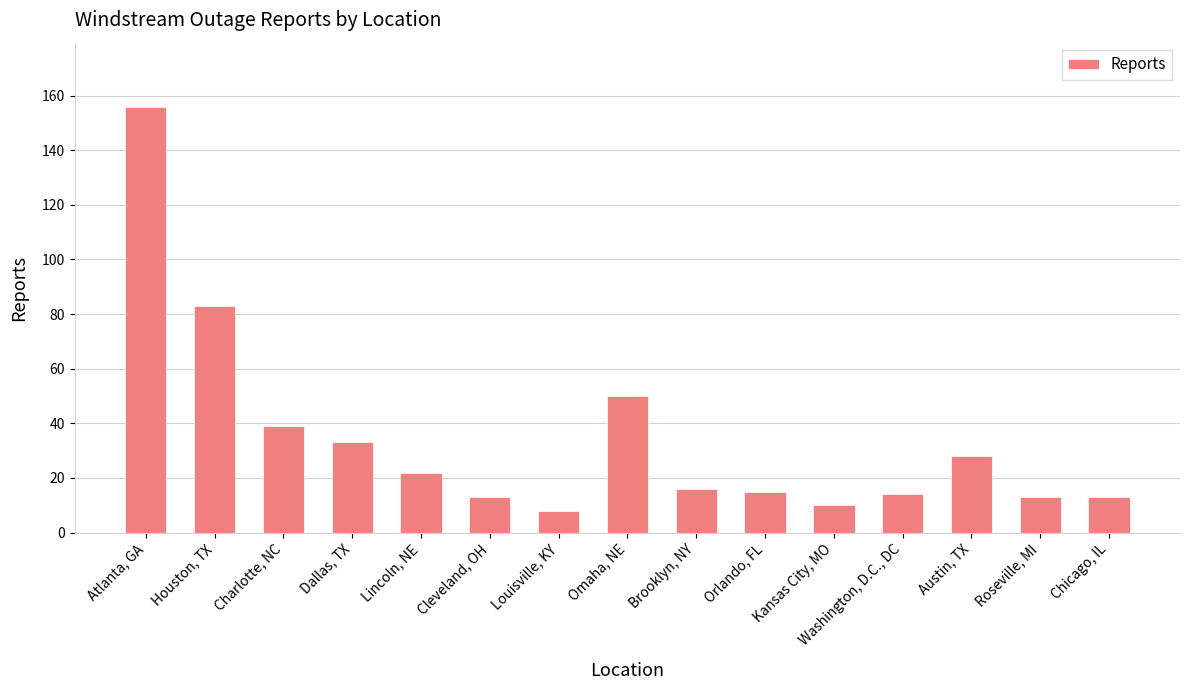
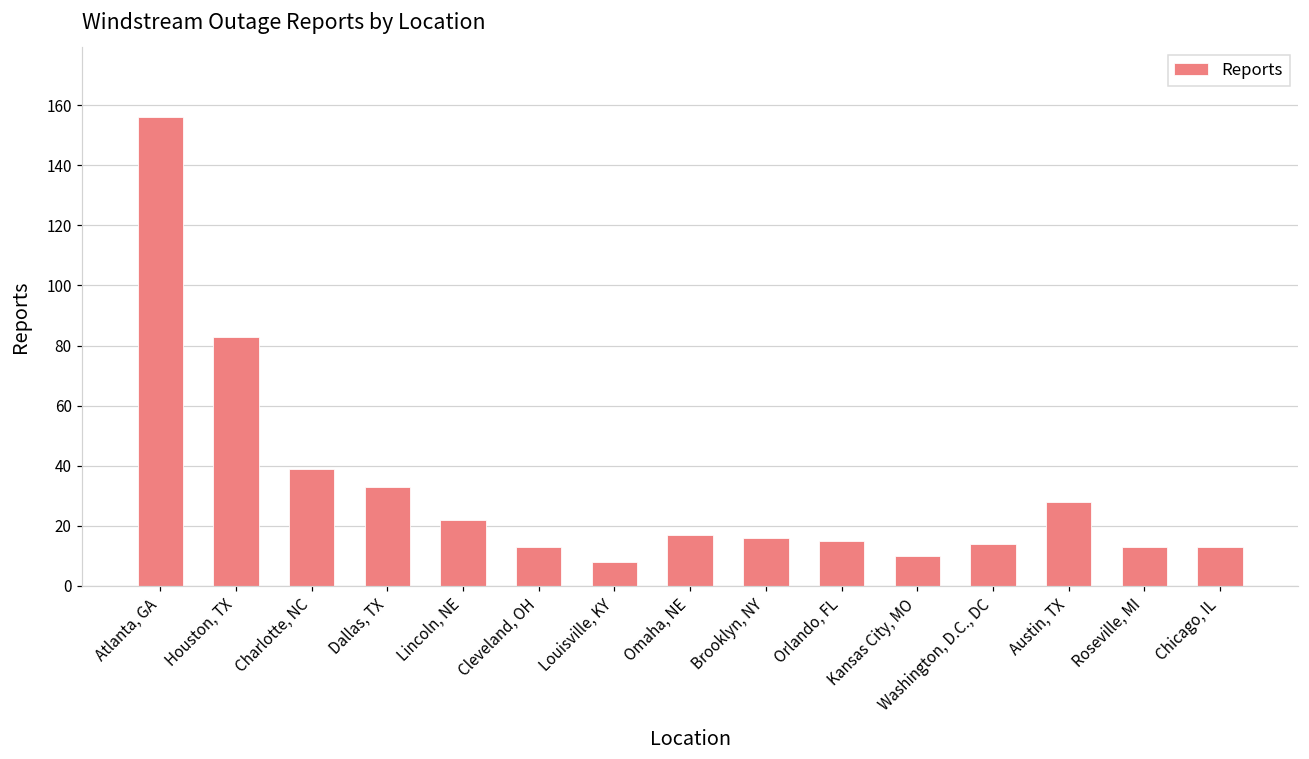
  {
    "Atlanta, GA": 156,
    "Houston, TX": 83,
    "Charlotte, NC": 39,
    "Dallas, TX": 33,
    "Lincoln, NE": 22,
    "Cleveland, OH": 13,
    "Louisville, KY": 8,
-   "Omaha, NE": 50,
+   "Omaha, NE": 17,
    "Brooklyn, NY": 16,
    "Orlando, FL": 15,
    "Kansas City, MO": 10,
    "Washington, D.C., DC": 14,
    "Austin, TX": 28,
    "Roseville, MI": 13,
    "Chicago, IL": 13
  }
